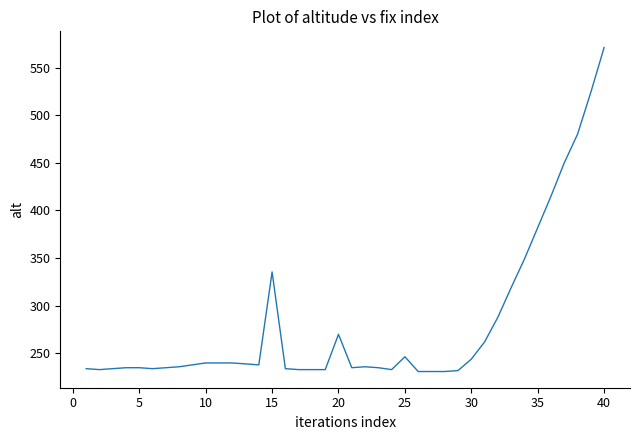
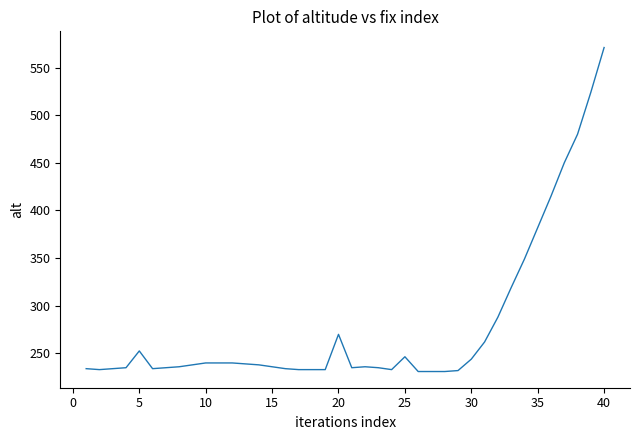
  {
-   "5": 240,
+   "5": 250,
    "10": 240,
-   "15": 340,
+   "15": 240,
    "20": 270,
    "25": 250,
    "30": 240,
    "35": 380,
    "40": 570
  }
